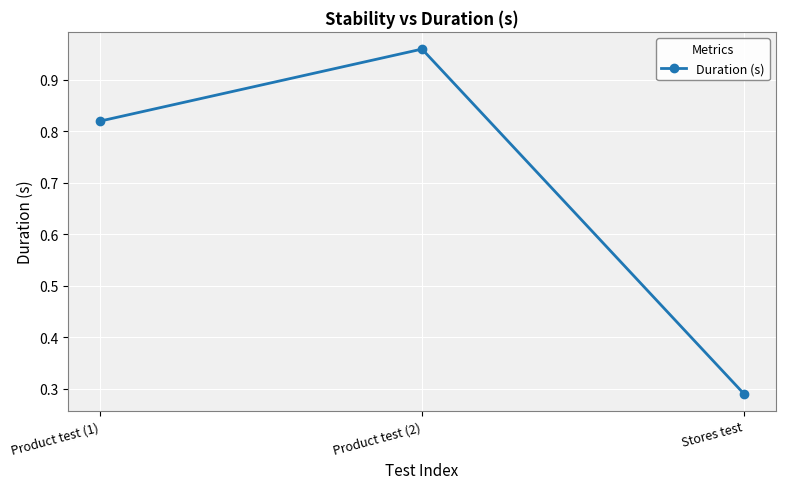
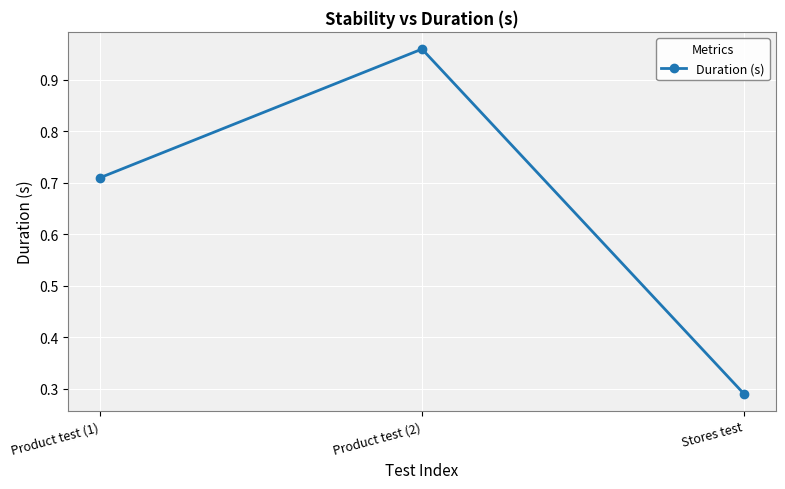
  {
-   "Product test (1)": 0.82,
+   "Product test (1)": 0.71,
    "Product test (2)": 0.96,
    "Stores test": 0.29
  }
